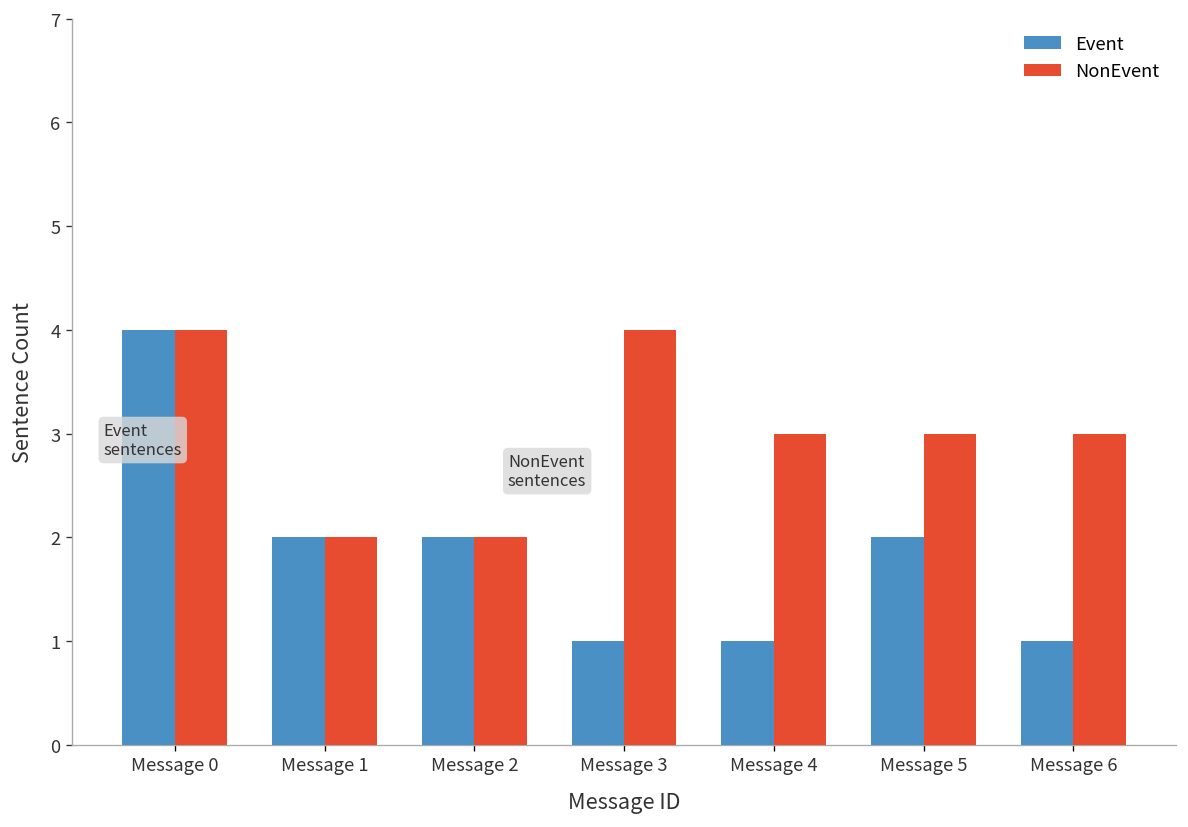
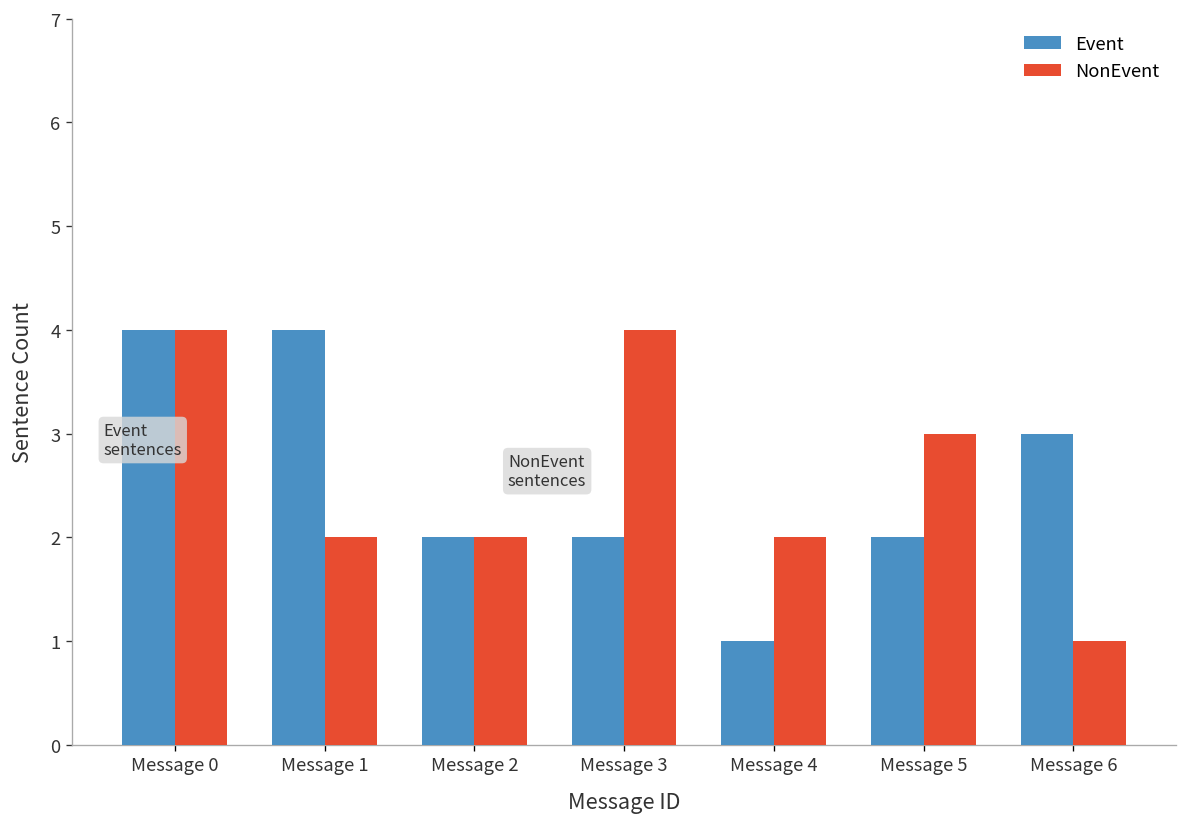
  {
    "Event": {
      "Message 0": 4,
-     "Message 1": 2,
+     "Message 1": 4,
      "Message 2": 2,
-     "Message 3": 1,
+     "Message 3": 2,
      "Message 4": 1,
      "Message 5": 2,
-     "Message 6": 1
+     "Message 6": 3
    },
    "NonEvent": {
      "Message 0": 4,
      "Message 1": 2,
      "Message 2": 2,
      "Message 3": 4,
-     "Message 4": 3,
+     "Message 4": 2,
      "Message 5": 3,
-     "Message 6": 3
+     "Message 6": 1
    }
  }
